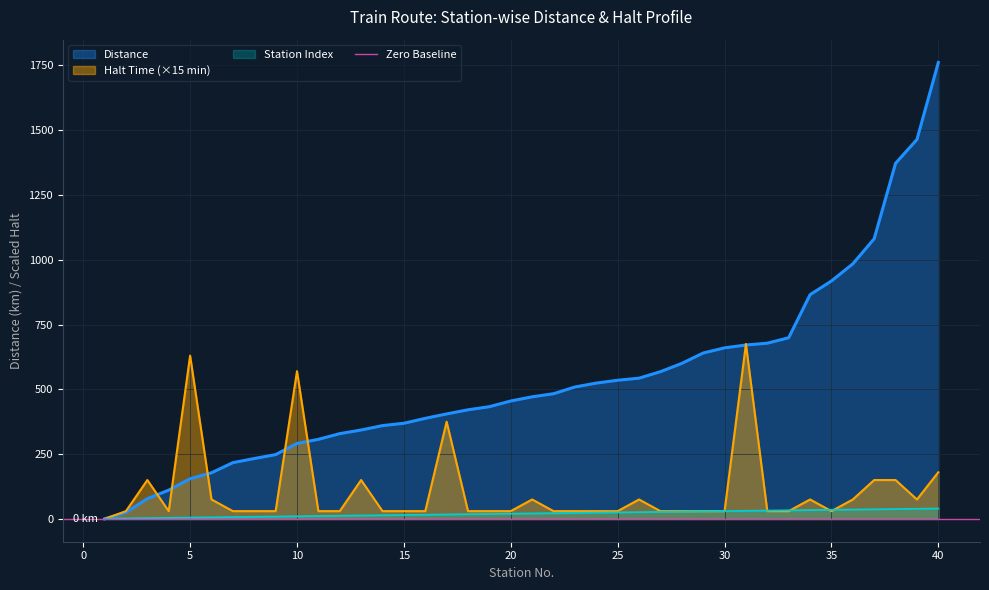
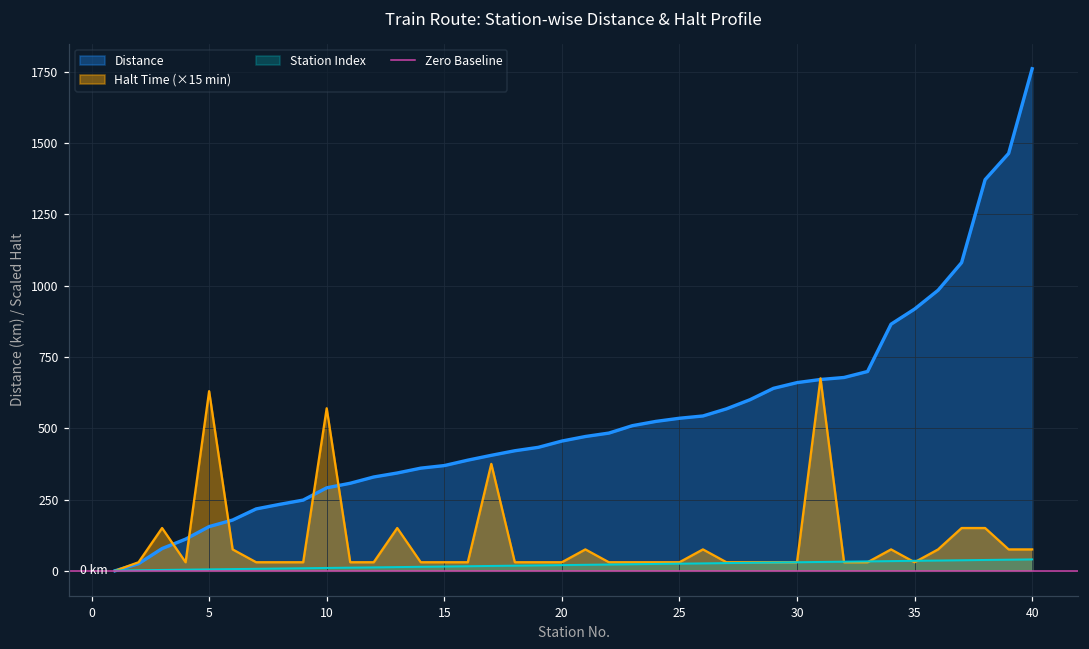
  {
    "Halt Time (×15 min)": {
      "5": 630,
      "10": 570,
      "15": 30,
      "20": 30,
-     "40": 180
+     "40": 80
    }
  }
